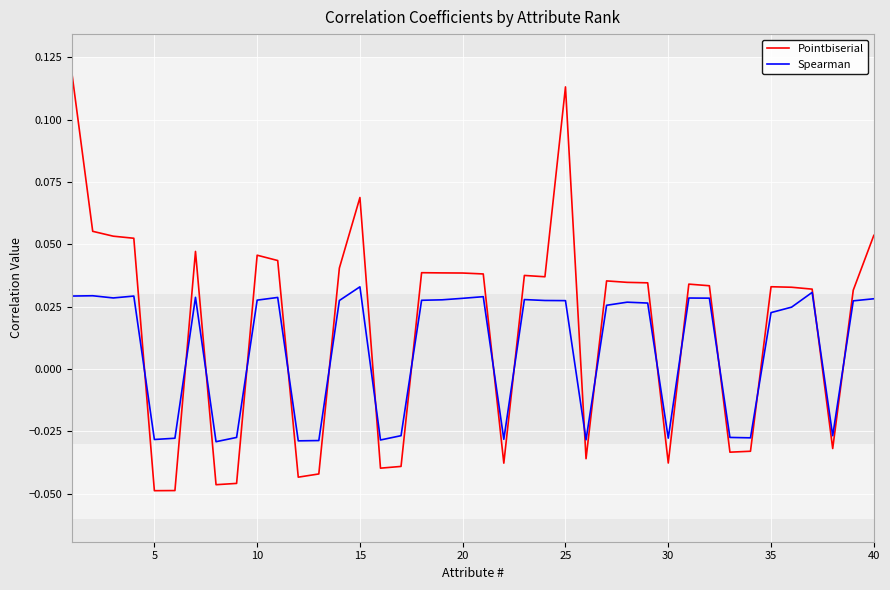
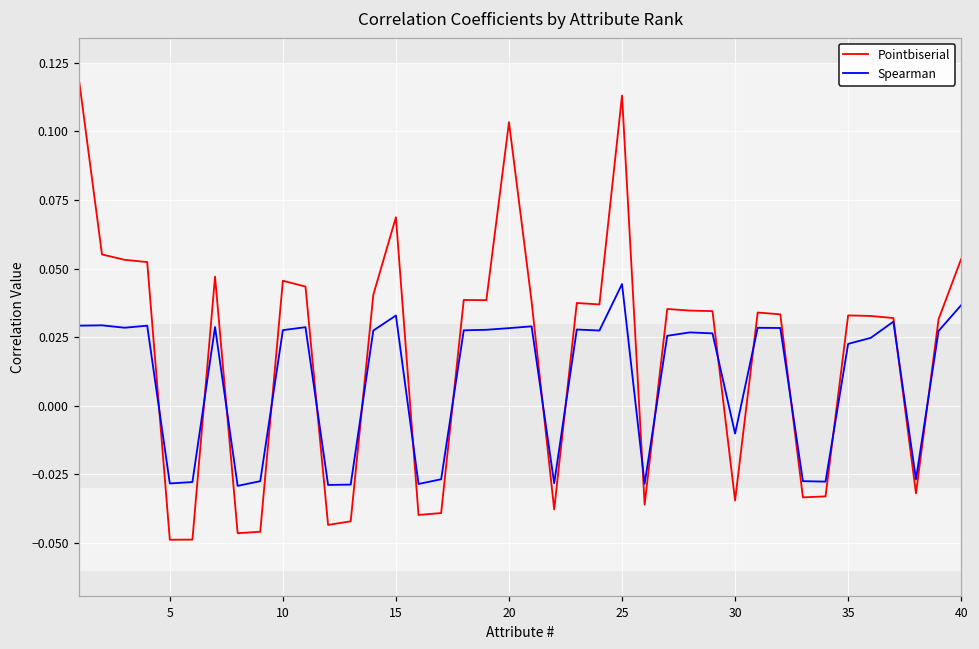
  {
    "Pointbiserial": {
      "5": -0.049,
      "10": 0.046,
      "15": 0.069,
-     "20": 0.038,
+     "20": 0.103,
      "25": 0.113,
-     "30": -0.038,
+     "30": -0.035,
      "35": 0.033,
      "40": 0.054
    },
    "Spearman": {
      "5": -0.028,
      "10": 0.028,
      "15": 0.033,
      "20": 0.028,
-     "25": 0.027,
-     "30": -0.028,
+     "25": 0.044,
+     "30": -0.010,
      "35": 0.023,
-     "40": 0.028
+     "40": 0.037
    }
  }
